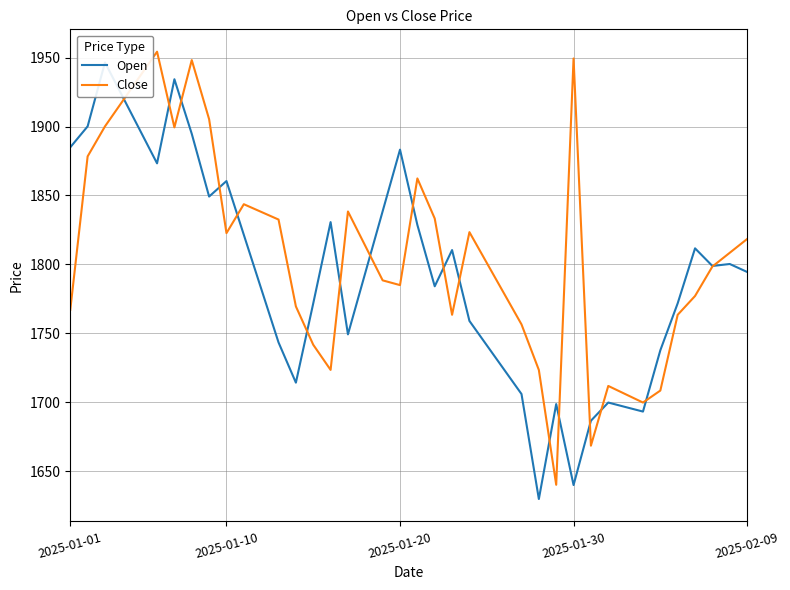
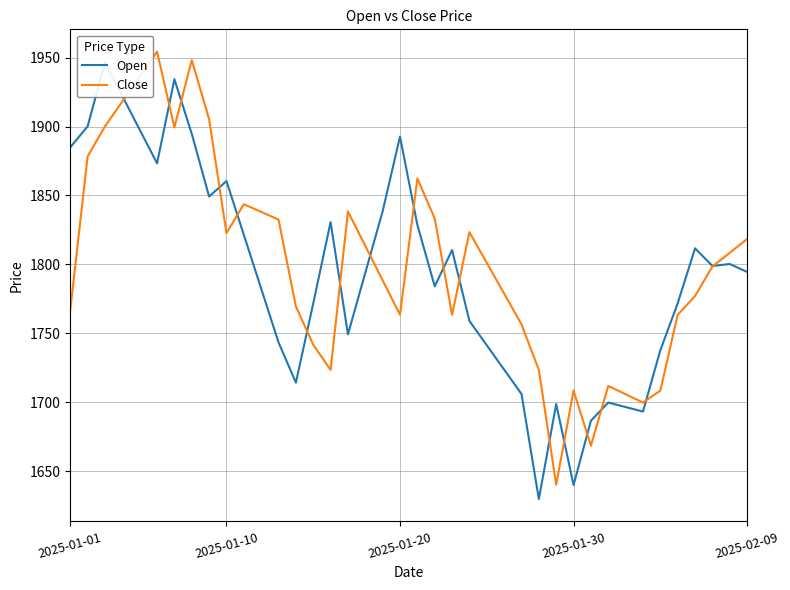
  {
    "Open": {
      "2025-01-01": 1885,
      "2025-01-10": 1860,
-     "2025-01-20": 1883,
+     "2025-01-20": 1893,
      "2025-01-30": 1640,
      "2025-02-09": 1795
    },
    "Close": {
      "2025-01-01": 1767,
      "2025-01-10": 1823,
-     "2025-01-20": 1785,
-     "2025-01-30": 1949,
+     "2025-01-20": 1763,
+     "2025-01-30": 1708,
      "2025-02-09": 1818
    }
  }
